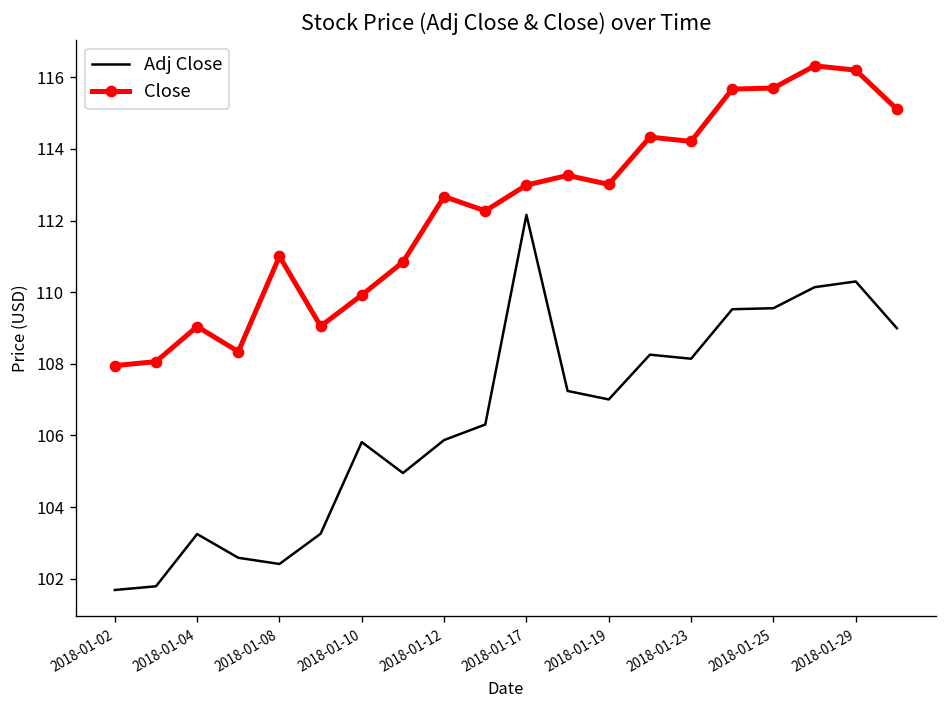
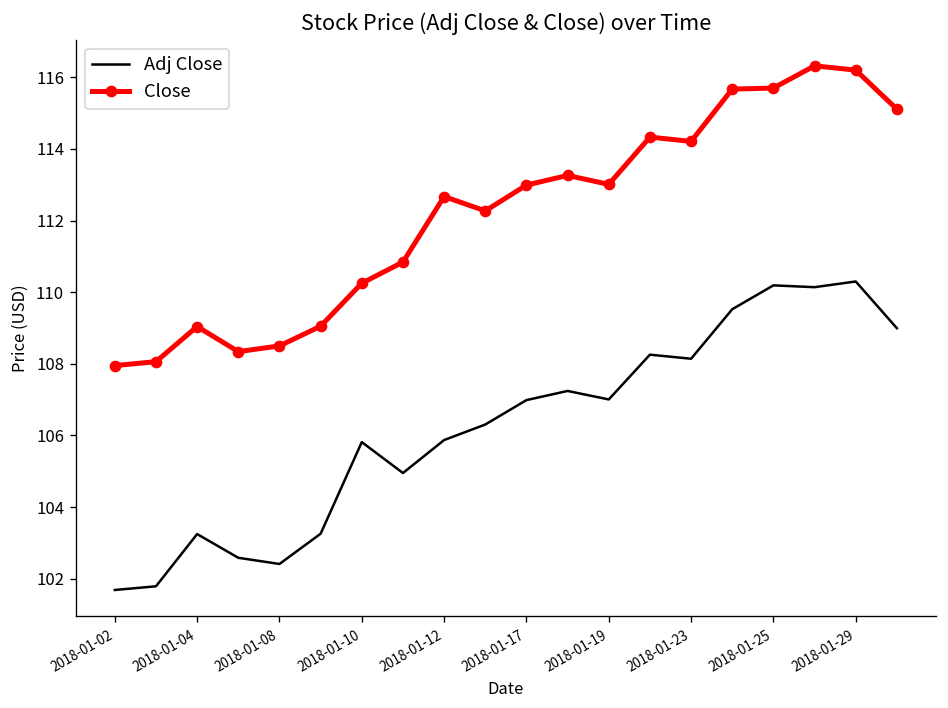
  {
    "Adj Close": {
      "2018-01-02": 101.7,
      "2018-01-04": 103.2,
      "2018-01-08": 102.4,
      "2018-01-10": 105.8,
      "2018-01-12": 105.9,
-     "2018-01-17": 112.2,
+     "2018-01-17": 107.0,
      "2018-01-19": 107.0,
      "2018-01-23": 108.1,
-     "2018-01-25": 109.6,
+     "2018-01-25": 110.2,
      "2018-01-29": 110.3
    },
    "Close": {
      "2018-01-02": 107.9,
      "2018-01-04": 109.0,
-     "2018-01-08": 111.0,
-     "2018-01-10": 109.9,
+     "2018-01-08": 108.5,
+     "2018-01-10": 110.3,
      "2018-01-12": 112.7,
      "2018-01-17": 113.0,
      "2018-01-19": 113.0,
      "2018-01-23": 114.2,
      "2018-01-25": 115.7,
      "2018-01-29": 116.2
    }
  }
